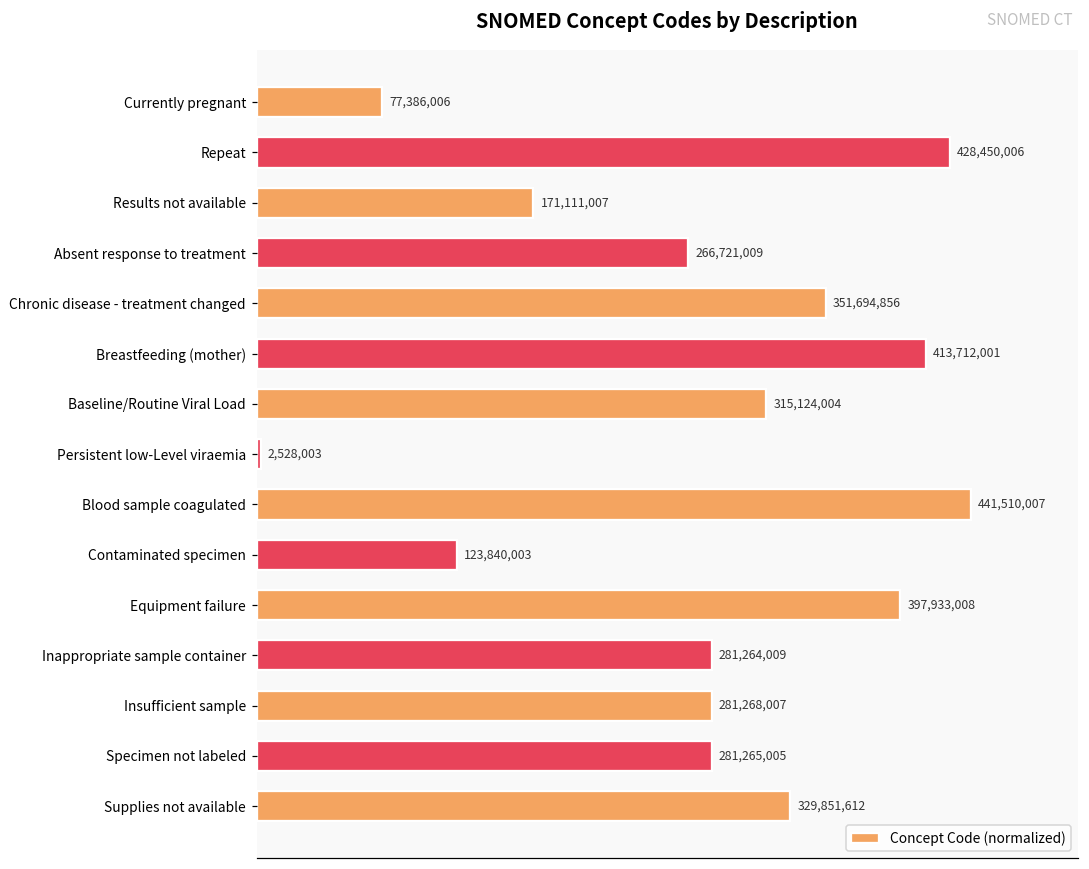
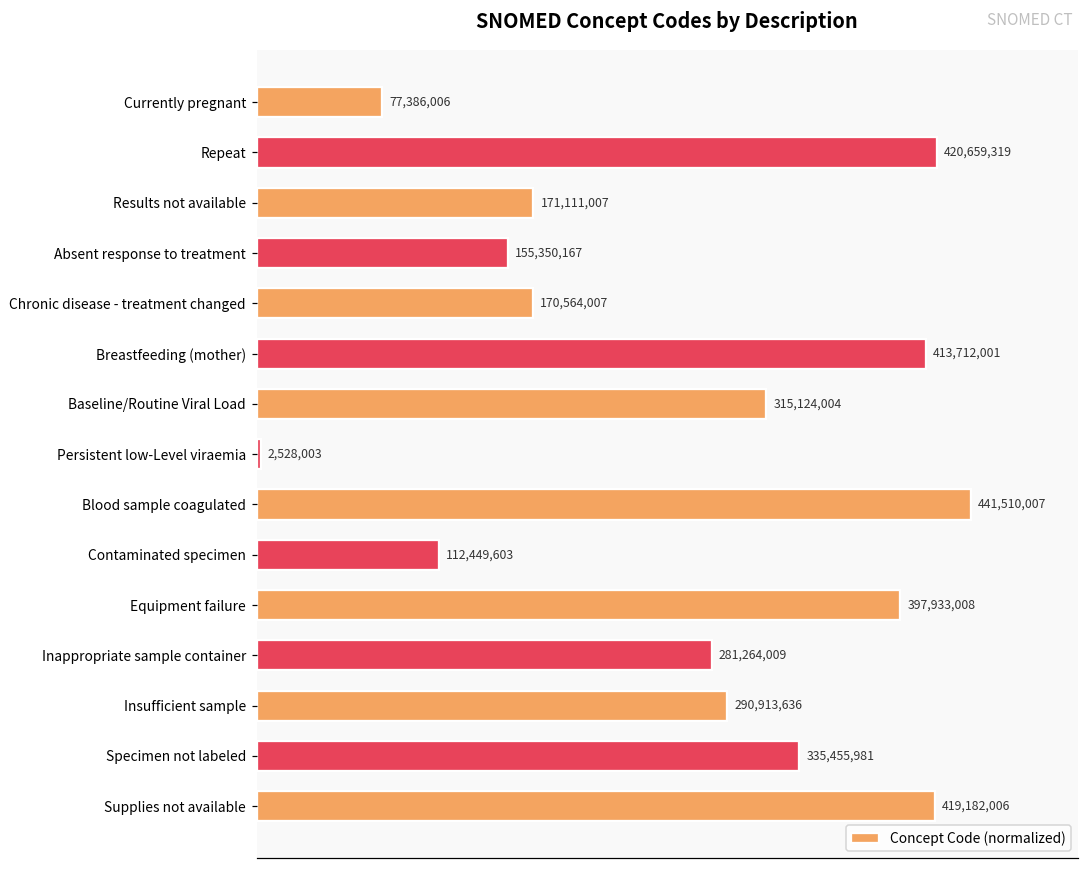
  {
-   "Repeat": "428,450,006",
-   "Absent response to treatment": "266,721,009",
-   "Chronic disease - treatment changed": "351,694,856",
-   "Contaminated specimen": "123,840,003",
-   "Insufficient sample": "281,268,007",
-   "Specimen not labeled": "281,265,005",
-   "Supplies not available": "329,851,612"
+   "Repeat": "420,659,319",
+   "Absent response to treatment": "155,350,167",
+   "Chronic disease - treatment changed": "170,564,007",
+   "Contaminated specimen": "112,449,603",
+   "Insufficient sample": "290,913,636",
+   "Specimen not labeled": "335,455,981",
+   "Supplies not available": "419,182,006"
  }
